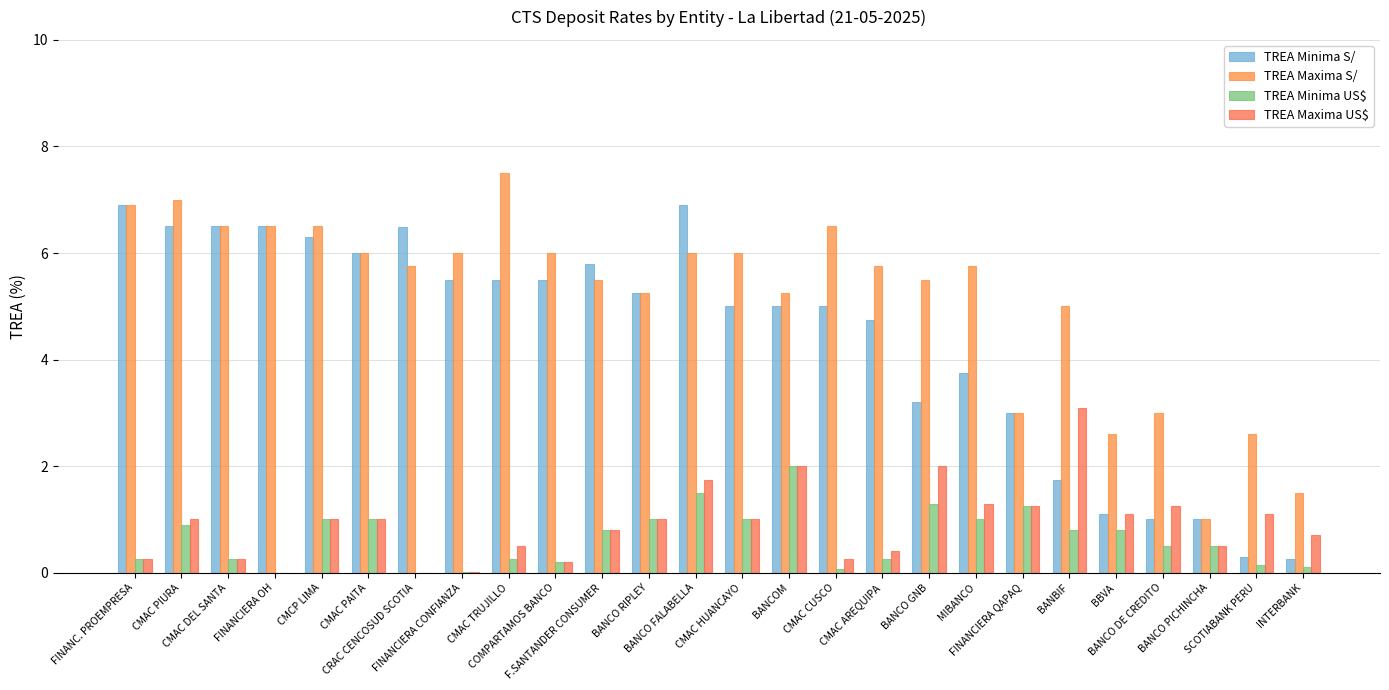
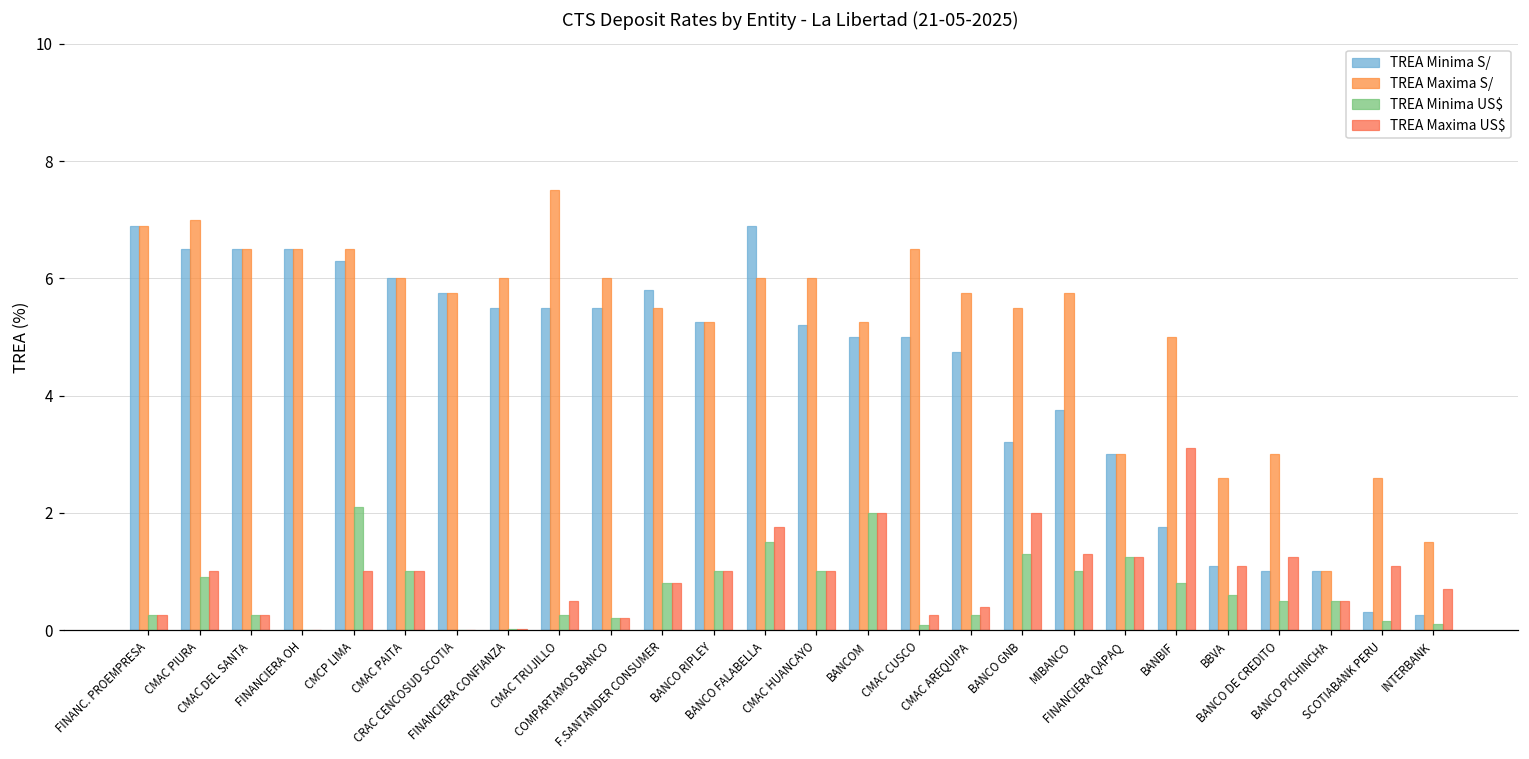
  {
    "TREA Minima S/": {
      "FINANC. PROEMPRESA": 6.9,
      "CMAC PIURA": 6.5,
      "CMAC DEL SANTA": 6.5,
      "FINANCIERA OH": 6.5,
      "CMCP LIMA": 6.3,
      "CMAC PAITA": 6.0,
-     "CRAC CENCOSUD SCOTIA": 6.5,
+     "CRAC CENCOSUD SCOTIA": 5.8,
      "FINANCIERA CONFIANZA": 5.5,
      "CMAC TRUJILLO": 5.5,
      "COMPARTAMOS BANCO": 5.5,
      "F.SANTANDER CONSUMER": 5.8,
      "BANCO RIPLEY": 5.3,
      "BANCO FALABELLA": 6.9,
-     "CMAC HUANCAYO": 5.0,
+     "CMAC HUANCAYO": 5.2,
      "BANCOM": 5.0,
      "CMAC CUSCO": 5.0,
      "CMAC AREQUIPA": 4.8,
      "BANCO GNB": 3.2,
      "MIBANCO": 3.8,
      "FINANCIERA QAPAQ": 3.0,
      "BANBIF": 1.8,
      "BBVA": 1.1,
      "BANCO DE CREDITO": 1.0,
      "BANCO PICHINCHA": 1.0,
      "SCOTIABANK PERU": 0.3,
      "INTERBANK": 0.3
    },
    "TREA Minima US$": {
      "FINANC. PROEMPRESA": 0.3,
      "CMAC PIURA": 0.9,
      "CMAC DEL SANTA": 0.3,
      "FINANCIERA OH": 0.0,
-     "CMCP LIMA": 1.0,
+     "CMCP LIMA": 2.1,
      "CMAC PAITA": 1.0,
      "CRAC CENCOSUD SCOTIA": 0.0,
      "CMAC TRUJILLO": 0.3,
      "COMPARTAMOS BANCO": 0.2,
      "F.SANTANDER CONSUMER": 0.8,
      "BANCO RIPLEY": 1.0,
      "BANCO FALABELLA": 1.5,
      "CMAC HUANCAYO": 1.0,
      "BANCOM": 2.0,
      "CMAC CUSCO": 0.1,
      "CMAC AREQUIPA": 0.3,
      "BANCO GNB": 1.3,
      "MIBANCO": 1.0,
      "FINANCIERA QAPAQ": 1.3,
      "BANBIF": 0.8,
-     "BBVA": 0.8,
+     "BBVA": 0.6,
      "BANCO DE CREDITO": 0.5,
      "BANCO PICHINCHA": 0.5,
      "SCOTIABANK PERU": 0.2,
      "INTERBANK": 0.1
    }
  }
